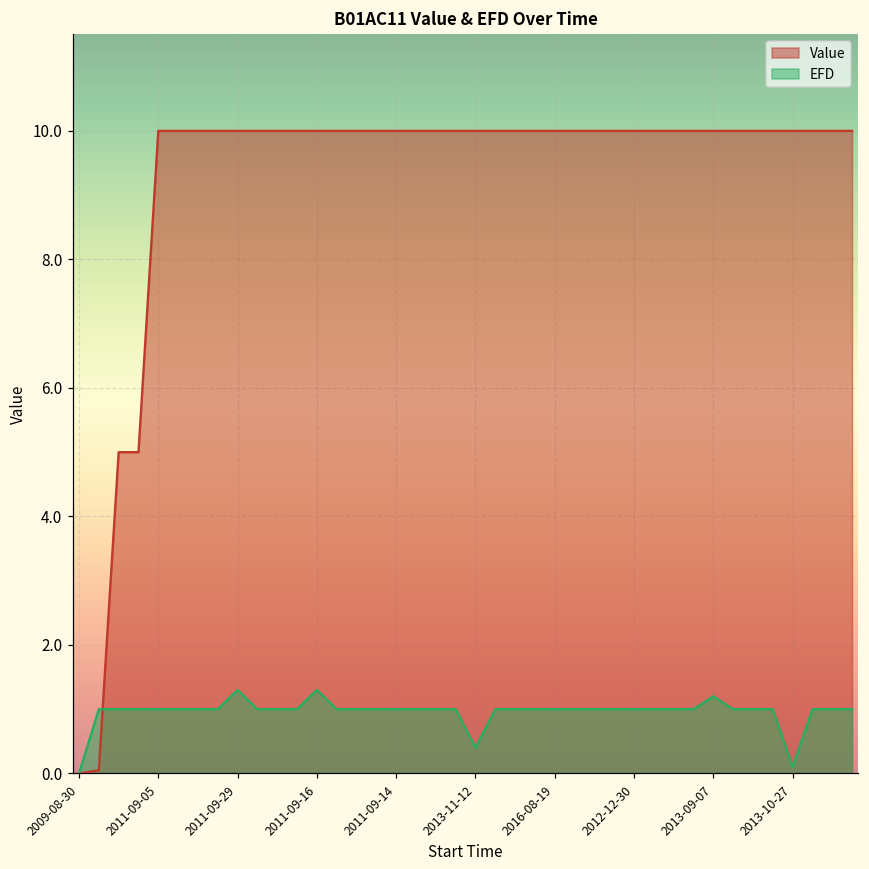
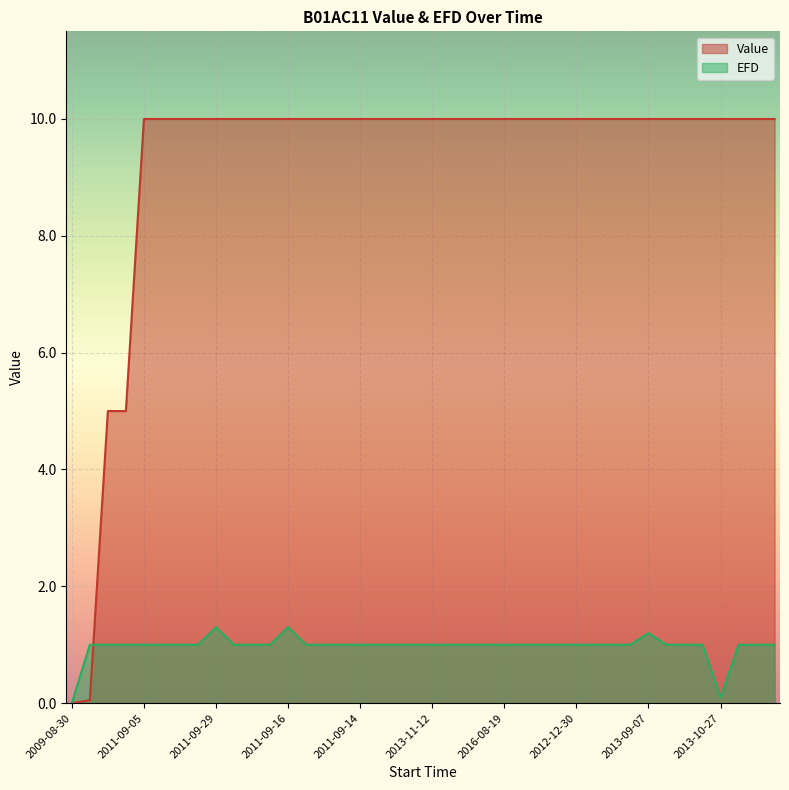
  {
    "Value": {
      "2011-09-29": 10.0,
      "2011-09-16": 10.0,
      "2013-11-12": 10.0,
      "2016-08-19": 10.0,
      "2012-12-30": 10.0,
      "2013-09-07": 10.0,
      "2013-10-27": 10.0
    },
    "EFD": {
      "2011-09-29": 1.3,
      "2011-09-16": 1.3,
-     "2013-11-12": 0.4,
+     "2013-11-12": 1.0,
      "2016-08-19": 1.0,
      "2012-12-30": 1.0,
      "2013-09-07": 1.2,
      "2013-10-27": 0.1
    }
  }
